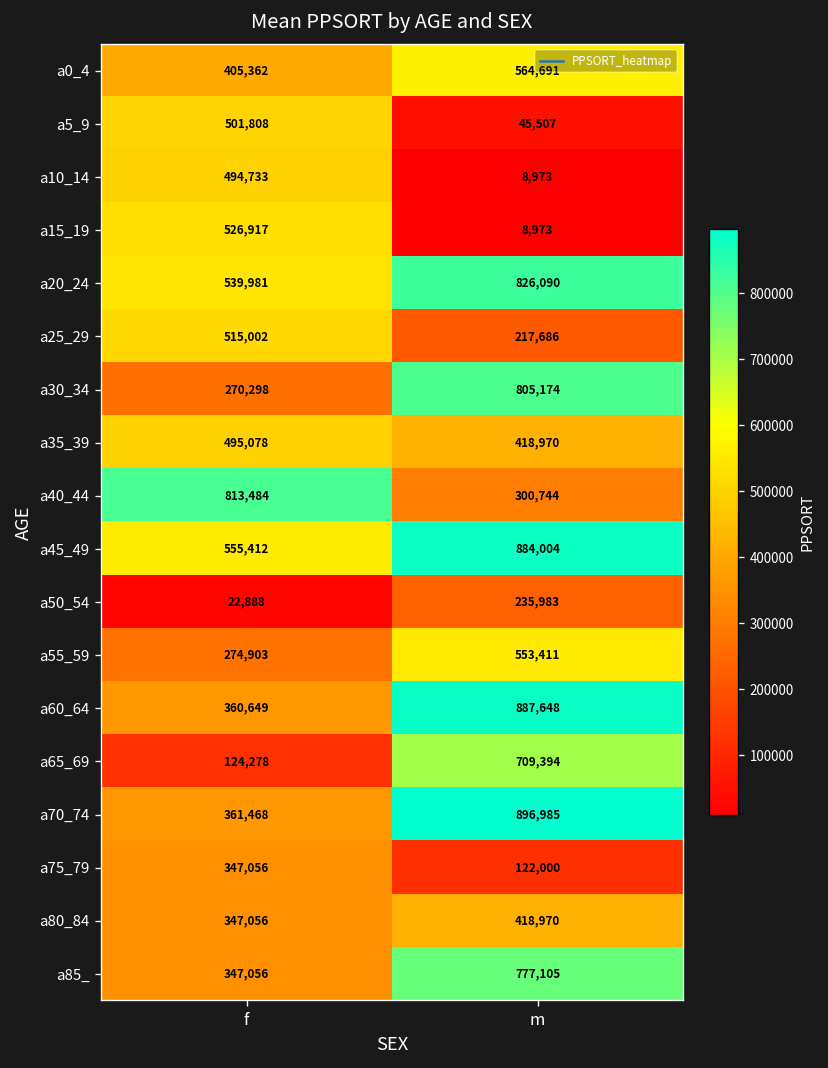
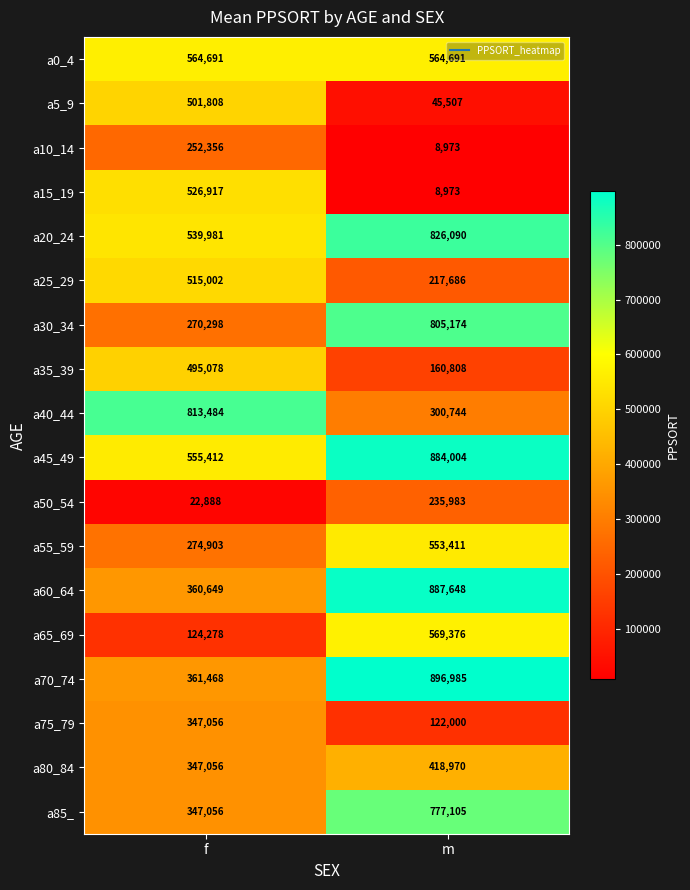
  {
    "a0_4": {
-     "f": "405,362"
+     "f": "564,691"
    },
    "a5_9": {
      "f": "501,808",
      "m": "45,507"
    },
    "a10_14": {
-     "f": "494,733",
+     "f": "252,356",
      "m": "8,973"
    },
    "a15_19": {
      "f": "526,917",
      "m": "8,973"
    },
    "a20_24": {
      "f": "539,981",
      "m": "826,090"
    },
    "a25_29": {
      "f": "515,002",
      "m": "217,686"
    },
    "a30_34": {
      "f": "270,298",
      "m": "805,174"
    },
    "a35_39": {
      "f": "495,078",
-     "m": "418,970"
+     "m": "160,808"
    },
    "a40_44": {
      "f": "813,484",
      "m": "300,744"
    },
    "a45_49": {
      "f": "555,412",
      "m": "884,004"
    },
    "a50_54": {
      "f": "22,888",
      "m": "235,983"
    },
    "a55_59": {
      "f": "274,903",
      "m": "553,411"
    },
    "a60_64": {
      "f": "360,649",
      "m": "887,648"
    },
    "a65_69": {
      "f": "124,278",
-     "m": "709,394"
+     "m": "569,376"
    },
    "a70_74": {
      "f": "361,468",
      "m": "896,985"
    },
    "a75_79": {
      "f": "347,056",
      "m": "122,000"
    },
    "a80_84": {
      "f": "347,056",
      "m": "418,970"
    },
    "a85_": {
      "f": "347,056",
      "m": "777,105"
    }
  }
